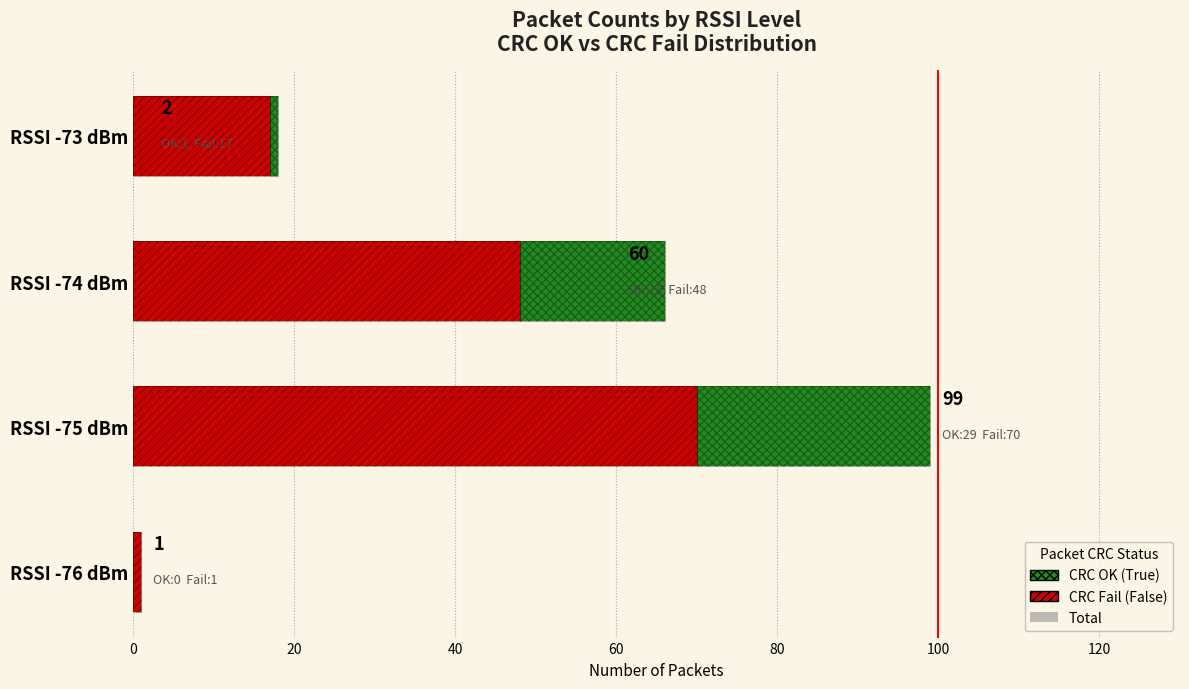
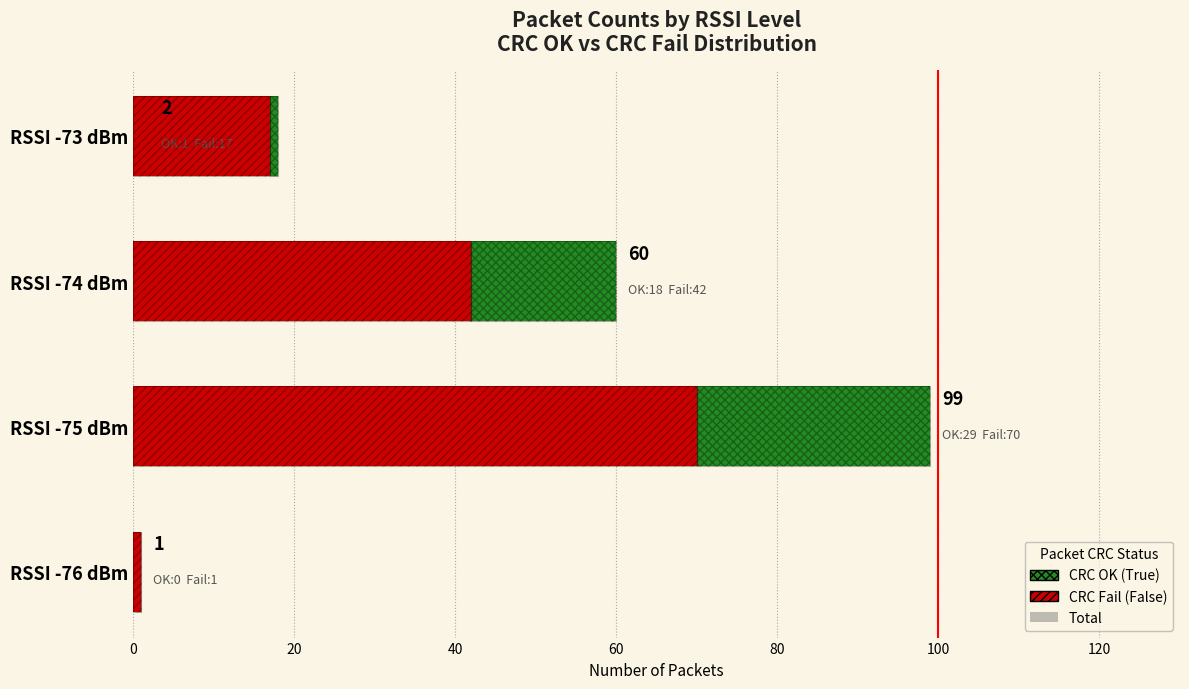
  {
    "CRC Fail (False)": {
      "RSSI -73 dBm": 17,
-     "RSSI -74 dBm": 48,
+     "RSSI -74 dBm": 42,
      "RSSI -76 dBm": 1
    },
    "CRC OK (True)": {
      "RSSI -74 dBm": 18,
      "RSSI -75 dBm": 29,
      "RSSI -76 dBm": 0
    }
  }
